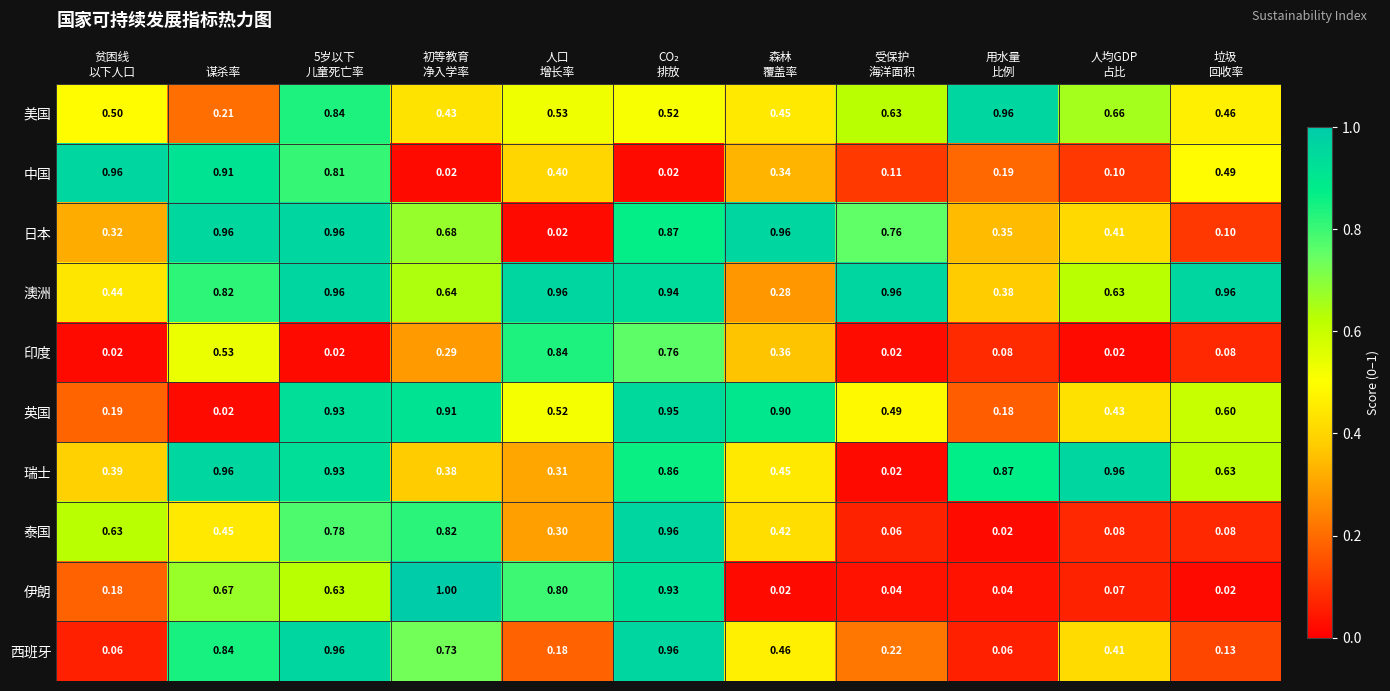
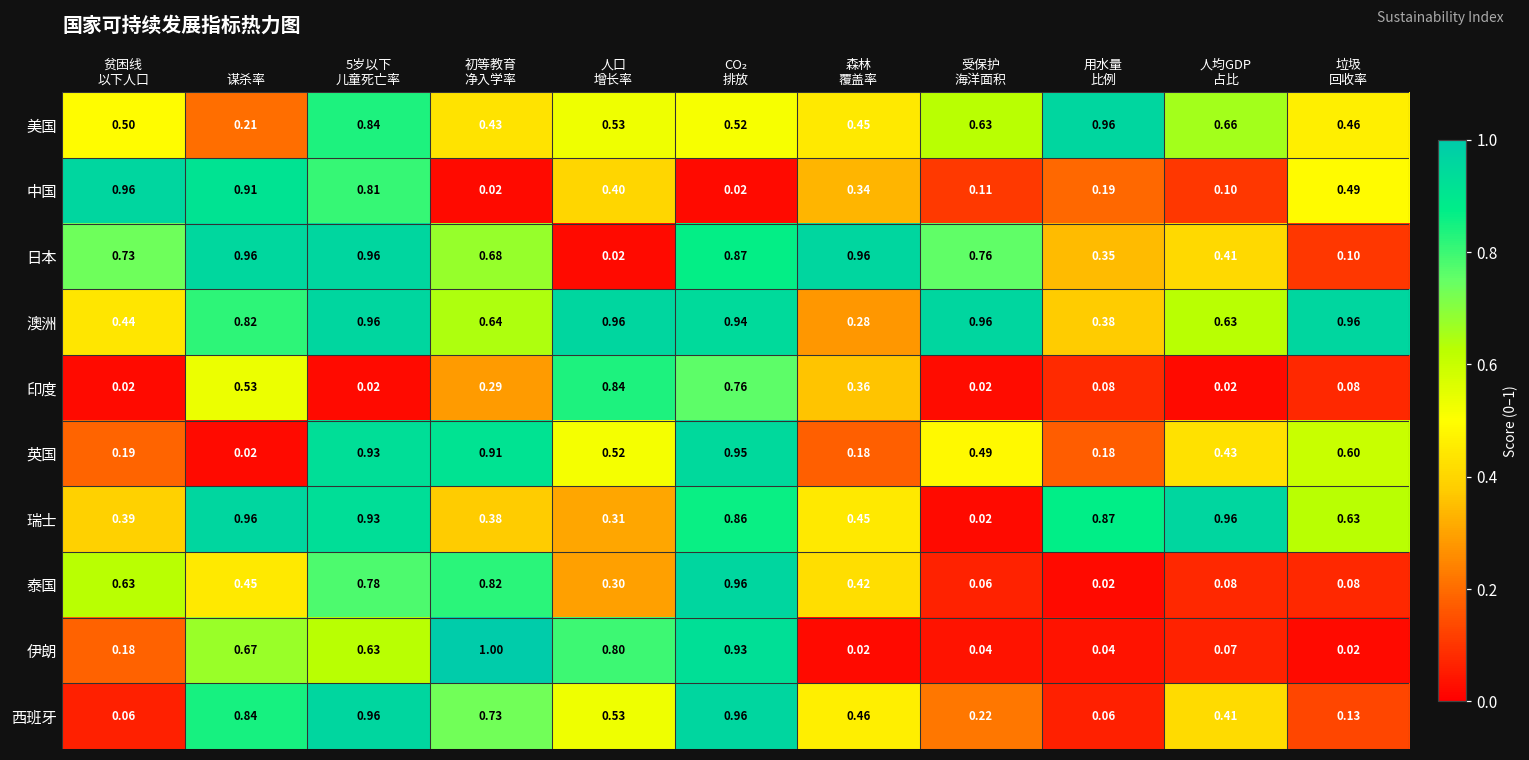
  {
    "美国": {
      "贫困线 以下人口": 0.50,
      "谋杀率": 0.21,
      "5岁以下 儿童死亡率": 0.84,
      "初等教育 净入学率": 0.43,
      "人口 增长率": 0.53,
      "CO₂ 排放": 0.52,
      "森林 覆盖率": 0.45,
      "受保护 海洋面积": 0.63,
      "用水量 比例": 0.96,
      "人均GDP 占比": 0.66,
      "垃圾 回收率": 0.46
    },
    "中国": {
      "贫困线 以下人口": 0.96,
      "谋杀率": 0.91,
      "5岁以下 儿童死亡率": 0.81,
      "初等教育 净入学率": 0.02,
      "人口 增长率": 0.40,
      "CO₂ 排放": 0.02,
      "森林 覆盖率": 0.34,
      "受保护 海洋面积": 0.11,
      "用水量 比例": 0.19,
      "人均GDP 占比": 0.10,
      "垃圾 回收率": 0.49
    },
    "日本": {
-     "贫困线 以下人口": 0.32,
+     "贫困线 以下人口": 0.73,
      "谋杀率": 0.96,
      "5岁以下 儿童死亡率": 0.96,
      "初等教育 净入学率": 0.68,
      "人口 增长率": 0.02,
      "CO₂ 排放": 0.87,
      "森林 覆盖率": 0.96,
      "受保护 海洋面积": 0.76,
      "用水量 比例": 0.35,
      "人均GDP 占比": 0.41,
      "垃圾 回收率": 0.10
    },
    "澳洲": {
      "贫困线 以下人口": 0.44,
      "谋杀率": 0.82,
      "5岁以下 儿童死亡率": 0.96,
      "初等教育 净入学率": 0.64,
      "人口 增长率": 0.96,
      "CO₂ 排放": 0.94,
      "森林 覆盖率": 0.28,
      "受保护 海洋面积": 0.96,
      "用水量 比例": 0.38,
      "人均GDP 占比": 0.63,
      "垃圾 回收率": 0.96
    },
    "印度": {
      "贫困线 以下人口": 0.02,
      "谋杀率": 0.53,
      "5岁以下 儿童死亡率": 0.02,
      "初等教育 净入学率": 0.29,
      "人口 增长率": 0.84,
      "CO₂ 排放": 0.76,
      "森林 覆盖率": 0.36,
      "受保护 海洋面积": 0.02,
      "用水量 比例": 0.08,
      "人均GDP 占比": 0.02,
      "垃圾 回收率": 0.08
    },
    "英国": {
      "贫困线 以下人口": 0.19,
      "谋杀率": 0.02,
      "5岁以下 儿童死亡率": 0.93,
      "初等教育 净入学率": 0.91,
      "人口 增长率": 0.52,
      "CO₂ 排放": 0.95,
-     "森林 覆盖率": 0.90,
+     "森林 覆盖率": 0.18,
      "受保护 海洋面积": 0.49,
      "用水量 比例": 0.18,
      "人均GDP 占比": 0.43,
      "垃圾 回收率": 0.60
    },
    "瑞士": {
      "贫困线 以下人口": 0.39,
      "谋杀率": 0.96,
      "5岁以下 儿童死亡率": 0.93,
      "初等教育 净入学率": 0.38,
      "人口 增长率": 0.31,
      "CO₂ 排放": 0.86,
      "森林 覆盖率": 0.45,
      "受保护 海洋面积": 0.02,
      "用水量 比例": 0.87,
      "人均GDP 占比": 0.96,
      "垃圾 回收率": 0.63
    },
    "泰国": {
      "贫困线 以下人口": 0.63,
      "谋杀率": 0.45,
      "5岁以下 儿童死亡率": 0.78,
      "初等教育 净入学率": 0.82,
      "人口 增长率": 0.30,
      "CO₂ 排放": 0.96,
      "森林 覆盖率": 0.42,
      "受保护 海洋面积": 0.06,
      "用水量 比例": 0.02,
      "人均GDP 占比": 0.08,
      "垃圾 回收率": 0.08
    },
    "伊朗": {
      "贫困线 以下人口": 0.18,
      "谋杀率": 0.67,
      "5岁以下 儿童死亡率": 0.63,
      "初等教育 净入学率": 1.00,
      "人口 增长率": 0.80,
      "CO₂ 排放": 0.93,
      "森林 覆盖率": 0.02,
      "受保护 海洋面积": 0.04,
      "用水量 比例": 0.04,
      "人均GDP 占比": 0.07,
      "垃圾 回收率": 0.02
    },
    "西班牙": {
      "贫困线 以下人口": 0.06,
      "谋杀率": 0.84,
      "5岁以下 儿童死亡率": 0.96,
      "初等教育 净入学率": 0.73,
-     "人口 增长率": 0.18,
+     "人口 增长率": 0.53,
      "CO₂ 排放": 0.96,
      "森林 覆盖率": 0.46,
      "受保护 海洋面积": 0.22,
      "用水量 比例": 0.06,
      "人均GDP 占比": 0.41,
      "垃圾 回收率": 0.13
    }
  }
